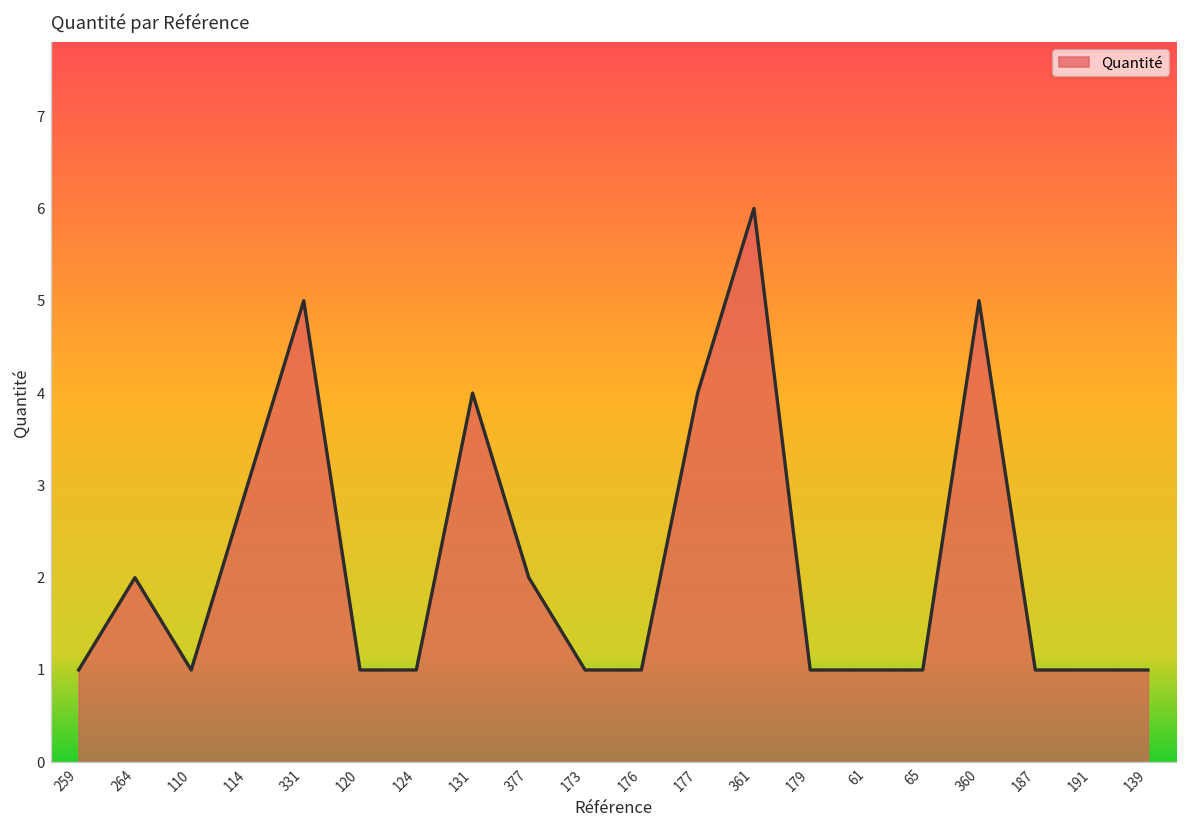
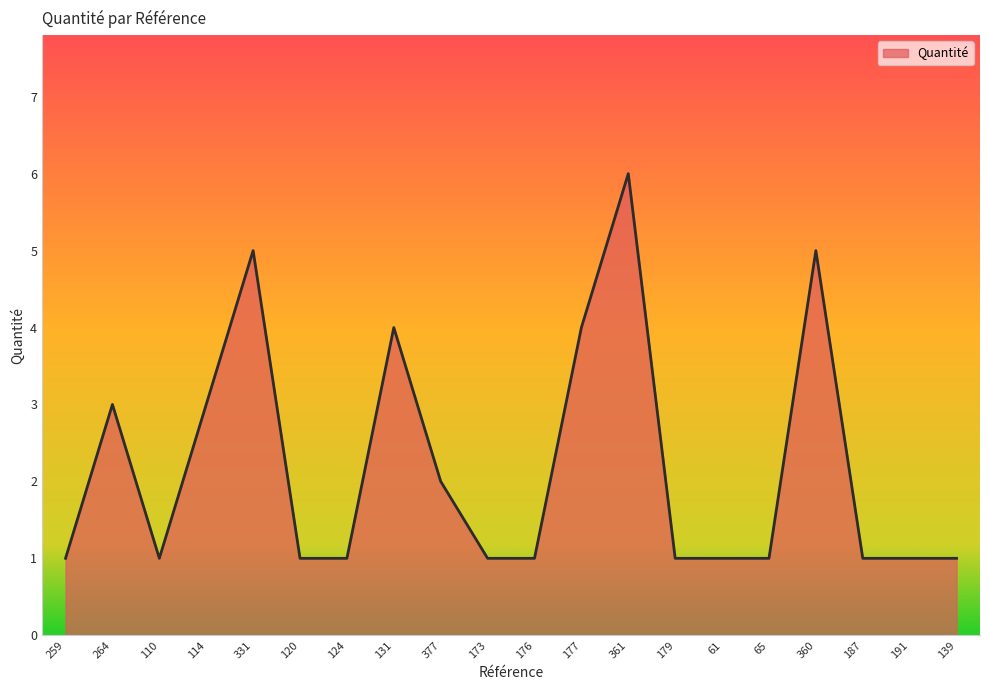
  {
    "259": 1,
-   "264": 2,
+   "264": 3,
    "110": 1,
    "114": 3,
    "331": 5,
    "120": 1,
    "124": 1,
    "131": 4,
    "377": 2,
    "173": 1,
    "176": 1,
    "177": 4,
    "361": 6,
    "179": 1,
    "61": 1,
    "65": 1,
    "360": 5,
    "187": 1,
    "191": 1,
    "139": 1
  }
